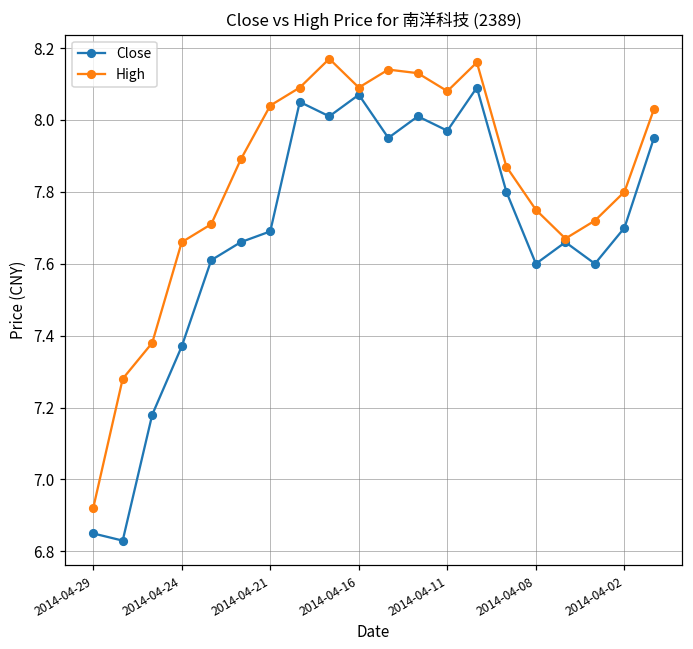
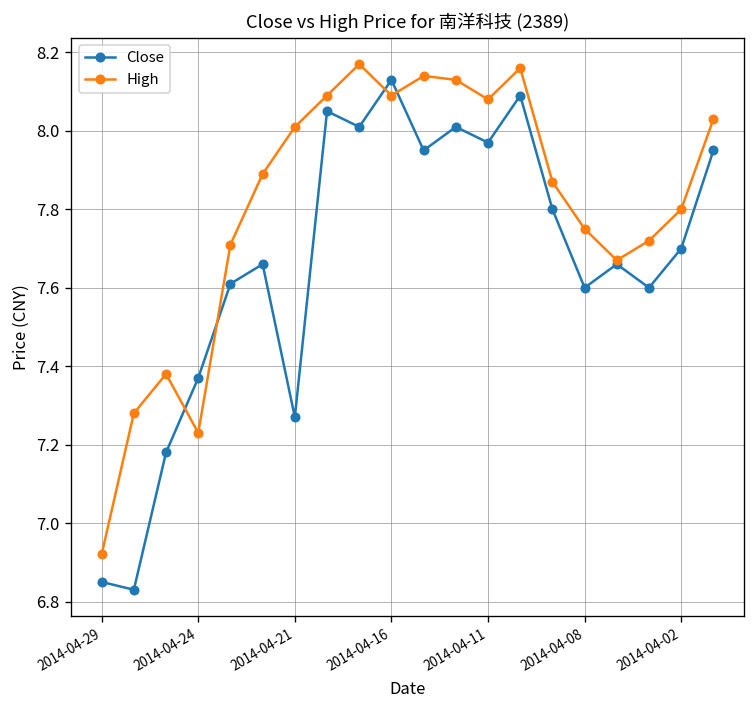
  {
    "Close": {
      "2014-04-29": 6.85,
      "2014-04-24": 7.37,
-     "2014-04-21": 7.69,
-     "2014-04-16": 8.07,
+     "2014-04-21": 7.27,
+     "2014-04-16": 8.13,
      "2014-04-11": 7.97,
      "2014-04-08": 7.60,
      "2014-04-02": 7.70
    },
    "High": {
      "2014-04-29": 6.92,
-     "2014-04-24": 7.66,
-     "2014-04-21": 8.04,
+     "2014-04-24": 7.23,
+     "2014-04-21": 8.01,
      "2014-04-16": 8.09,
      "2014-04-11": 8.08,
      "2014-04-08": 7.75,
      "2014-04-02": 7.80
    }
  }
